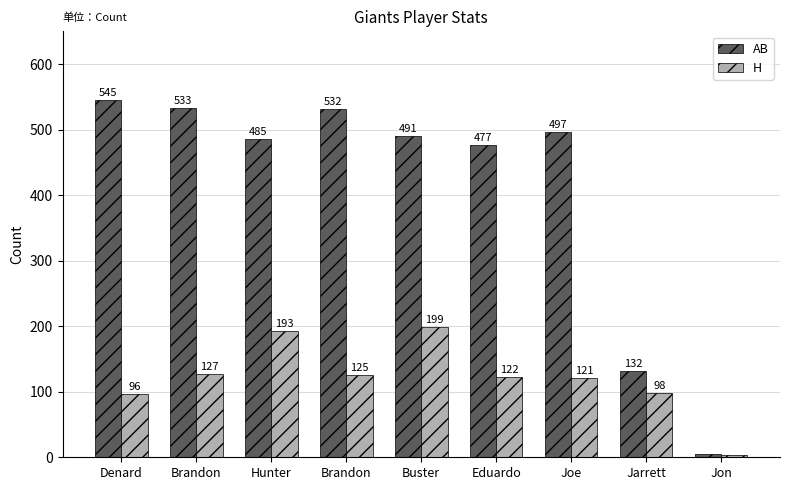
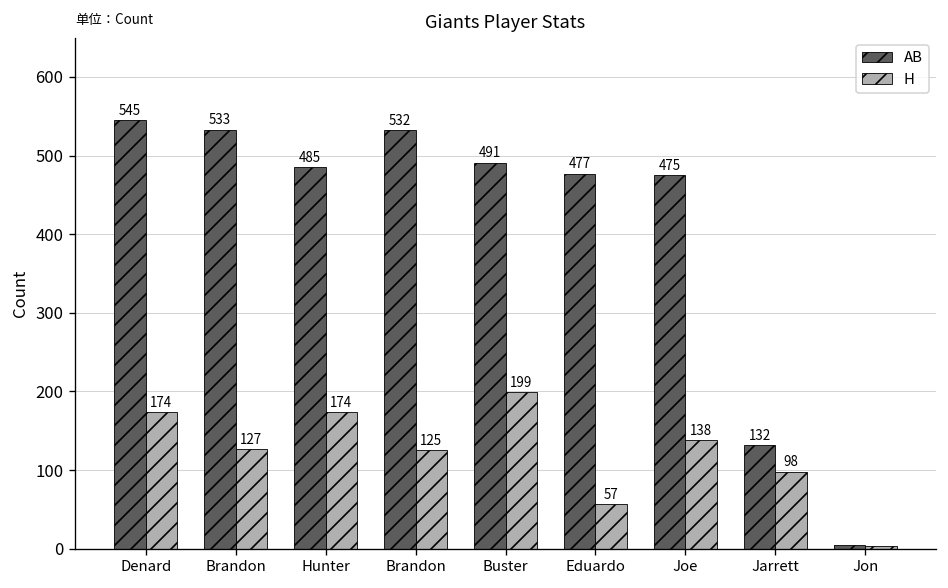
  {
    "AB": {
      "Denard": 545,
      "Hunter": 485,
      "Buster": 491,
      "Eduardo": 477,
-     "Joe": 497,
+     "Joe": 475,
      "Jarrett": 132
    },
    "H": {
-     "Denard": 96,
-     "Hunter": 193,
+     "Denard": 174,
+     "Hunter": 174,
      "Buster": 199,
-     "Eduardo": 122,
-     "Joe": 121,
+     "Eduardo": 57,
+     "Joe": 138,
      "Jarrett": 98
    }
  }
